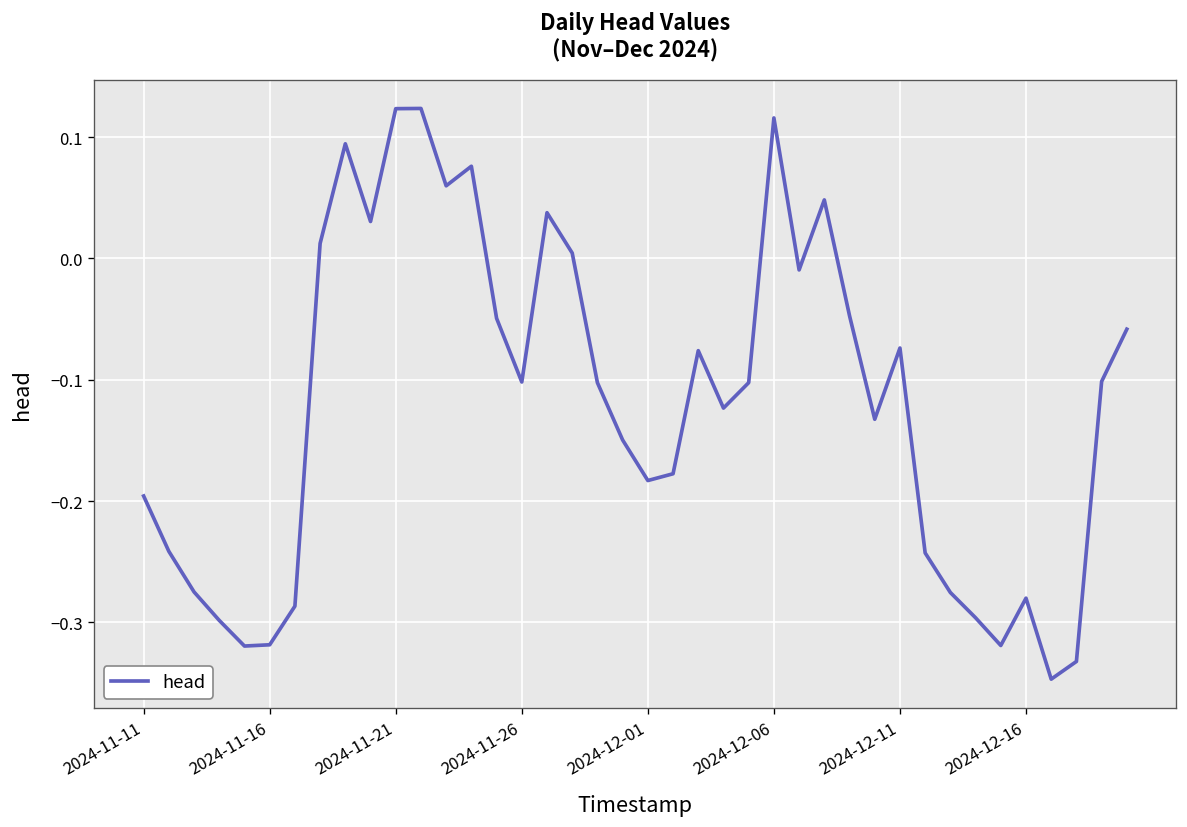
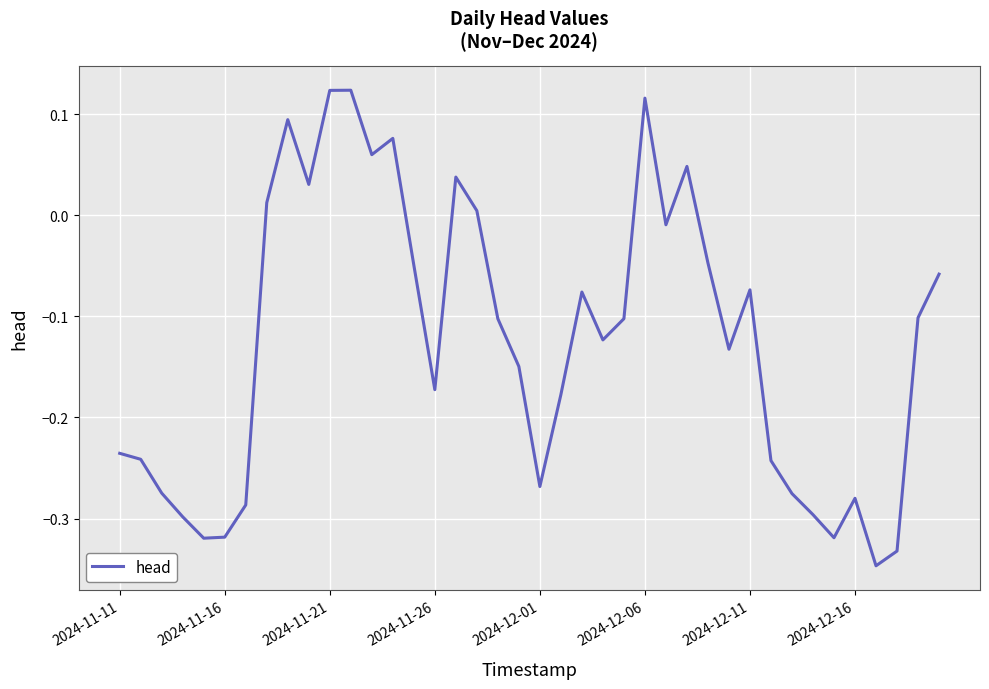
  {
-   "2024-11-11": -0.196,
+   "2024-11-11": -0.236,
    "2024-11-16": -0.318,
    "2024-11-21": 0.123,
-   "2024-11-26": -0.102,
-   "2024-12-01": -0.183,
+   "2024-11-26": -0.173,
+   "2024-12-01": -0.268,
    "2024-12-06": 0.116,
    "2024-12-11": -0.074,
    "2024-12-16": -0.280
  }
